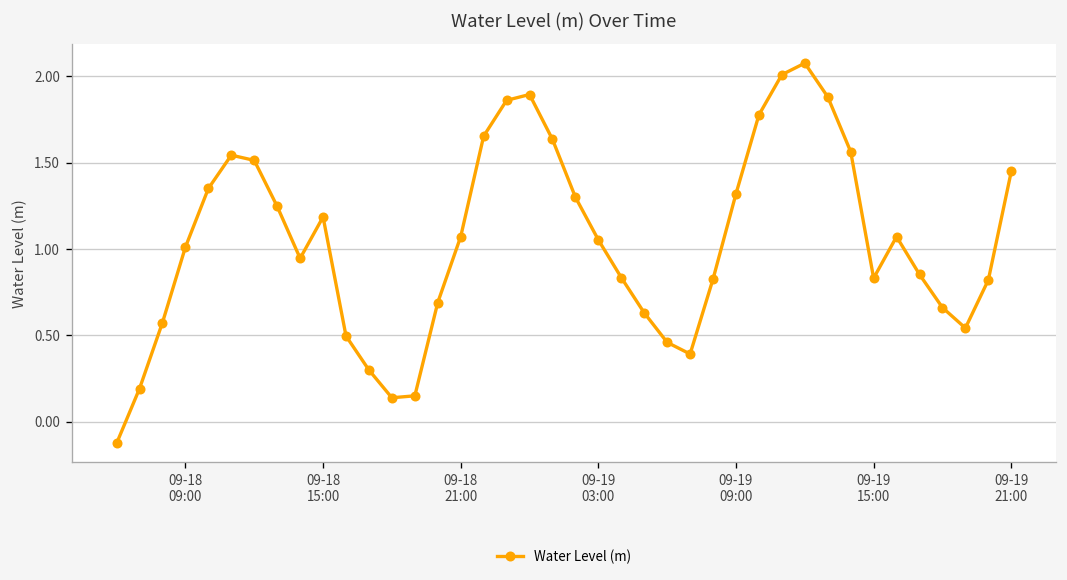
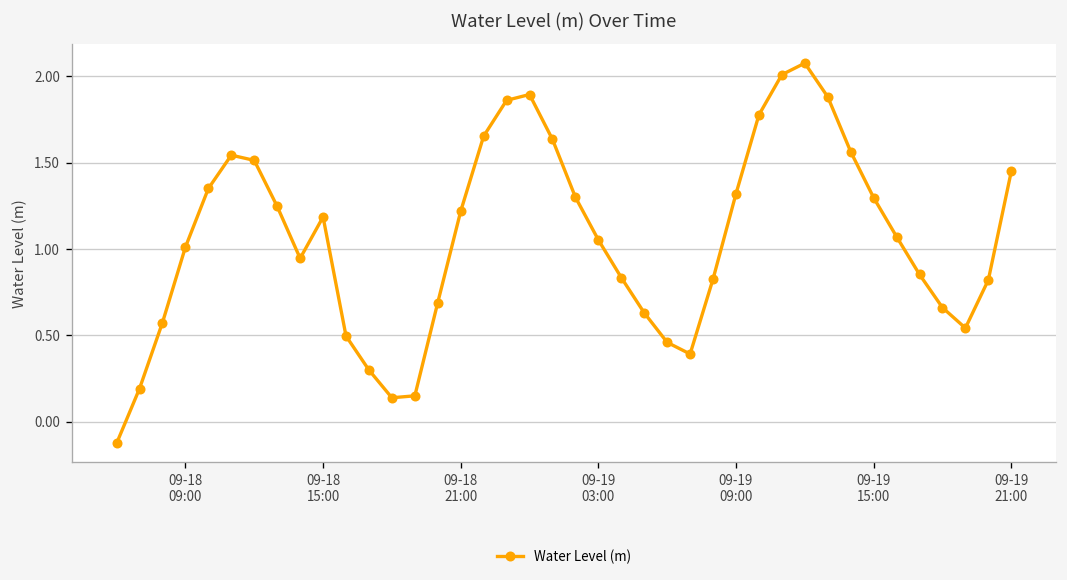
  {
    "09-18 09:00": 1.01,
    "09-18 15:00": 1.19,
-   "09-18 21:00": 1.07,
+   "09-18 21:00": 1.22,
    "09-19 03:00": 1.05,
    "09-19 09:00": 1.32,
-   "09-19 15:00": 0.83,
+   "09-19 15:00": 1.30,
    "09-19 21:00": 1.45
  }
